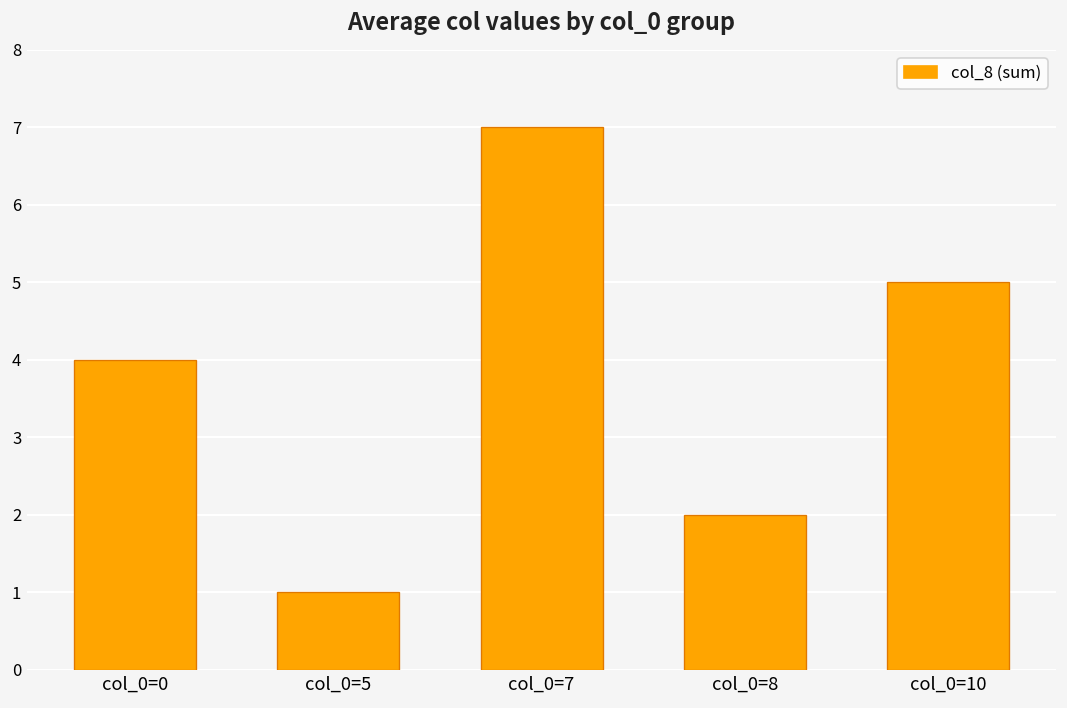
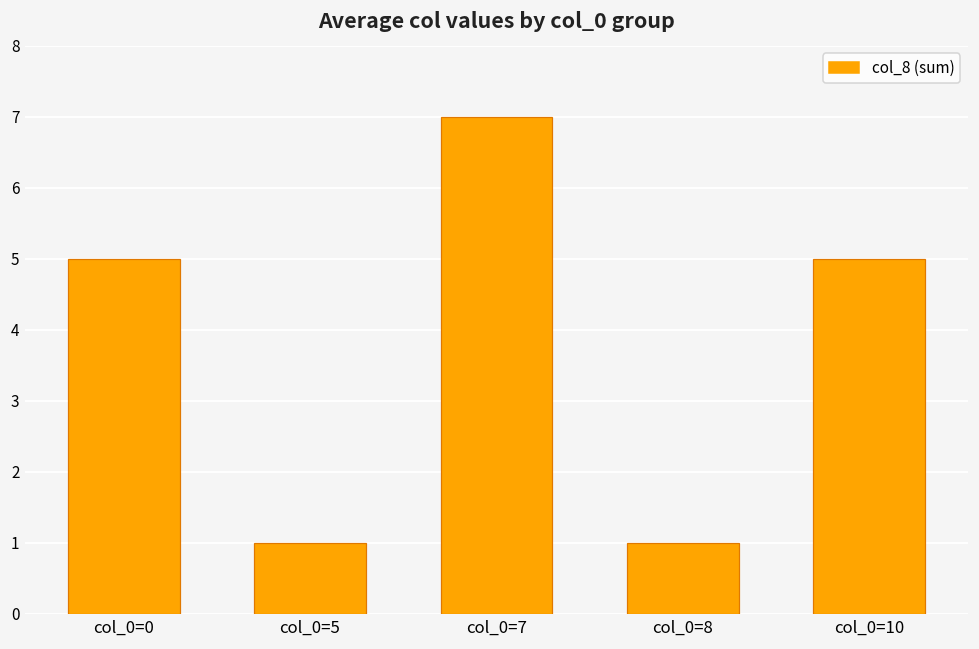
  {
-   "col_0=0": 4,
+   "col_0=0": 5,
    "col_0=5": 1,
    "col_0=7": 7,
-   "col_0=8": 2,
+   "col_0=8": 1,
    "col_0=10": 5
  }
